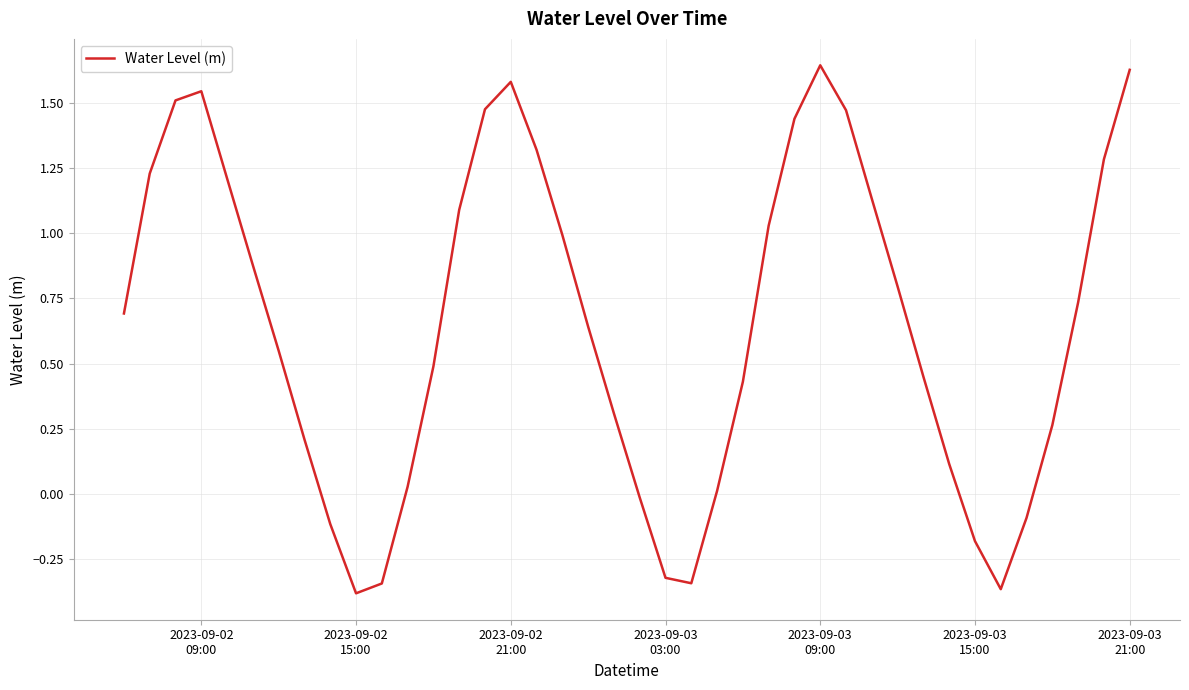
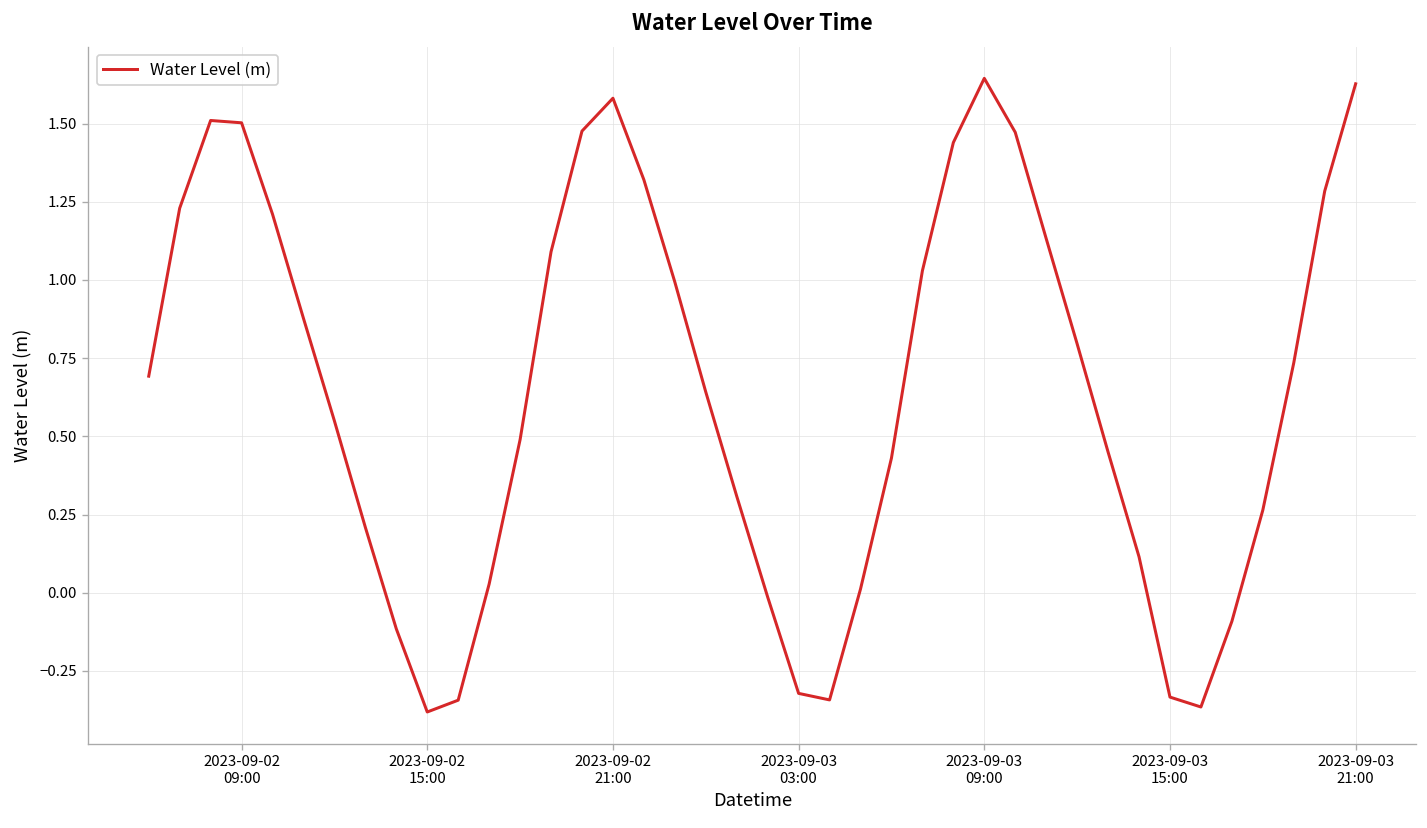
  {
-   "2023-09-02 09:00": 1.55,
+   "2023-09-02 09:00": 1.50,
    "2023-09-02 15:00": -0.38,
    "2023-09-02 21:00": 1.58,
    "2023-09-03 03:00": -0.32,
    "2023-09-03 09:00": 1.64,
-   "2023-09-03 15:00": -0.18,
+   "2023-09-03 15:00": -0.33,
    "2023-09-03 21:00": 1.63
  }
